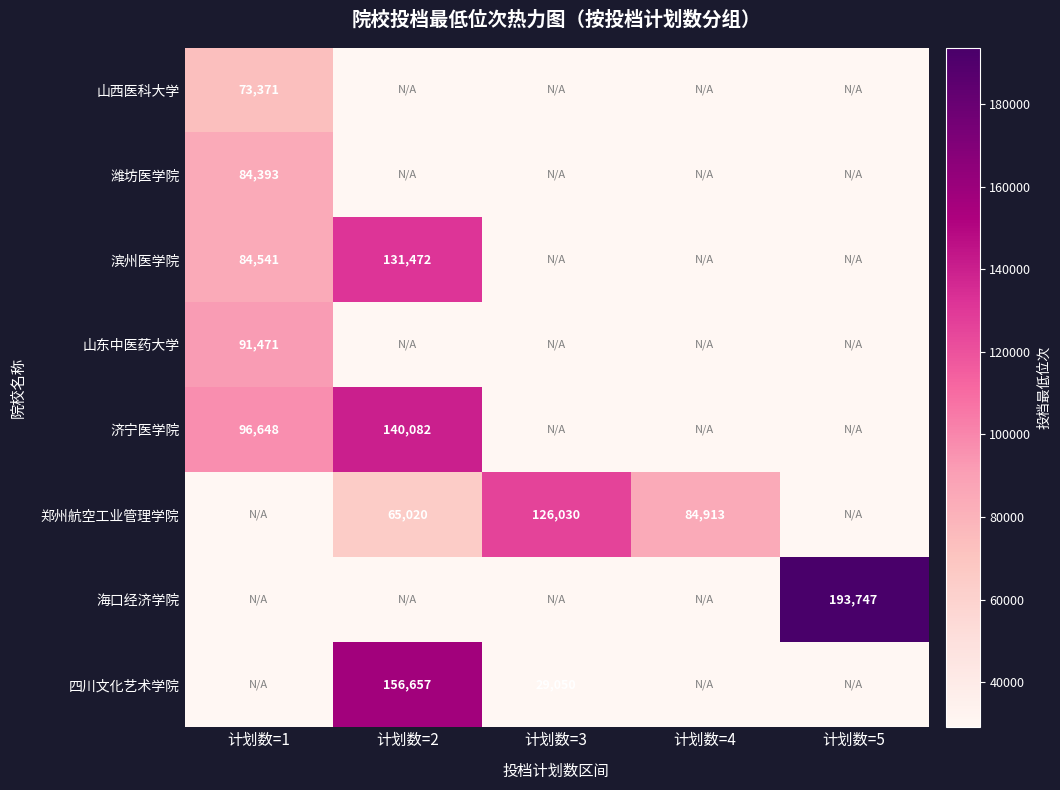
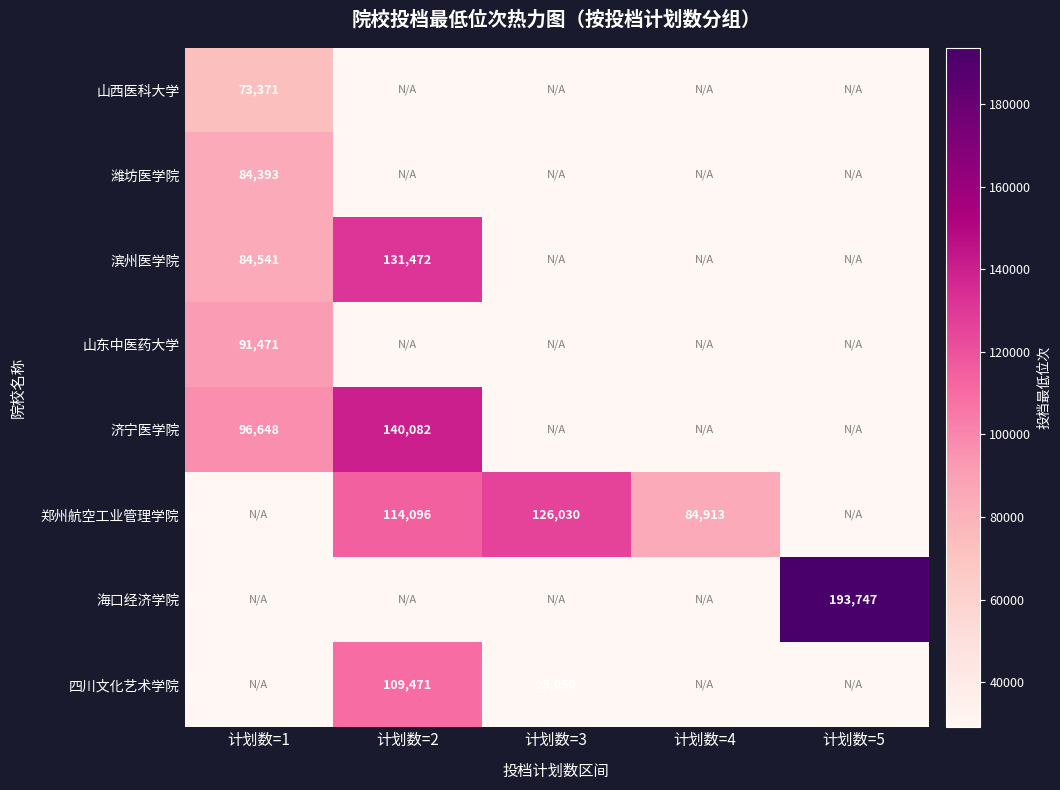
  {
    "山西医科大学": {
      "计划数=1": "73,371"
    },
    "潍坊医学院": {
      "计划数=1": "84,393"
    },
    "滨州医学院": {
      "计划数=1": "84,541",
      "计划数=2": "131,472"
    },
    "山东中医药大学": {
      "计划数=1": "91,471"
    },
    "济宁医学院": {
      "计划数=1": "96,648",
      "计划数=2": "140,082"
    },
    "郑州航空工业管理学院": {
-     "计划数=2": "65,020",
+     "计划数=2": "114,096",
      "计划数=3": "126,030",
      "计划数=4": "84,913"
    },
    "海口经济学院": {
      "计划数=5": "193,747"
    },
    "四川文化艺术学院": {
-     "计划数=2": "156,657"
+     "计划数=2": "109,471"
    }
  }
